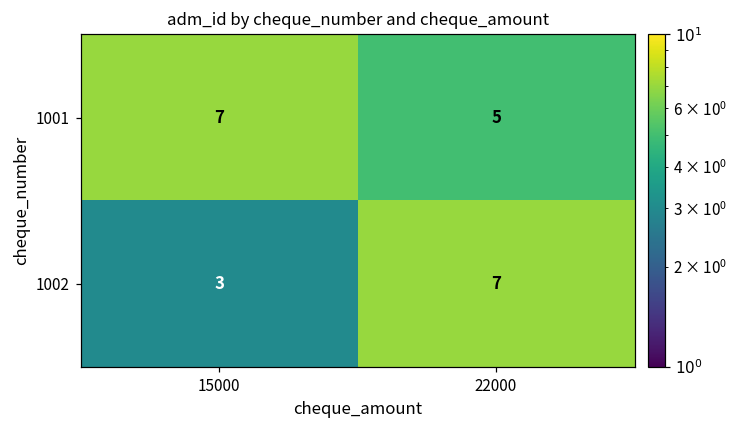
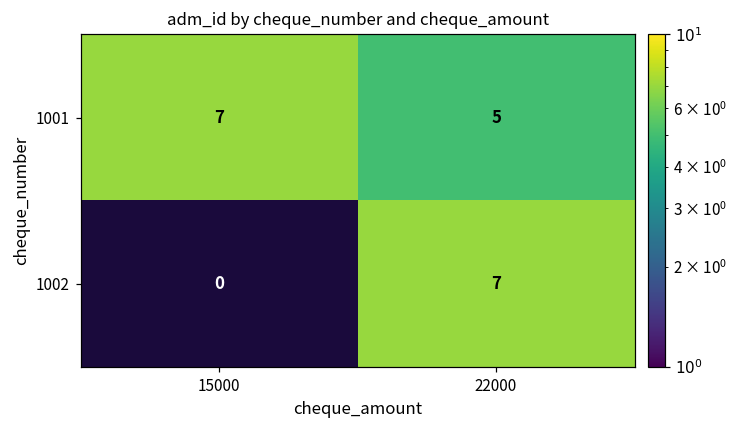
  {
    "1001": {
      "15000": 7,
      "22000": 5
    },
    "1002": {
-     "15000": 3,
+     "15000": 0,
      "22000": 7
    }
  }
